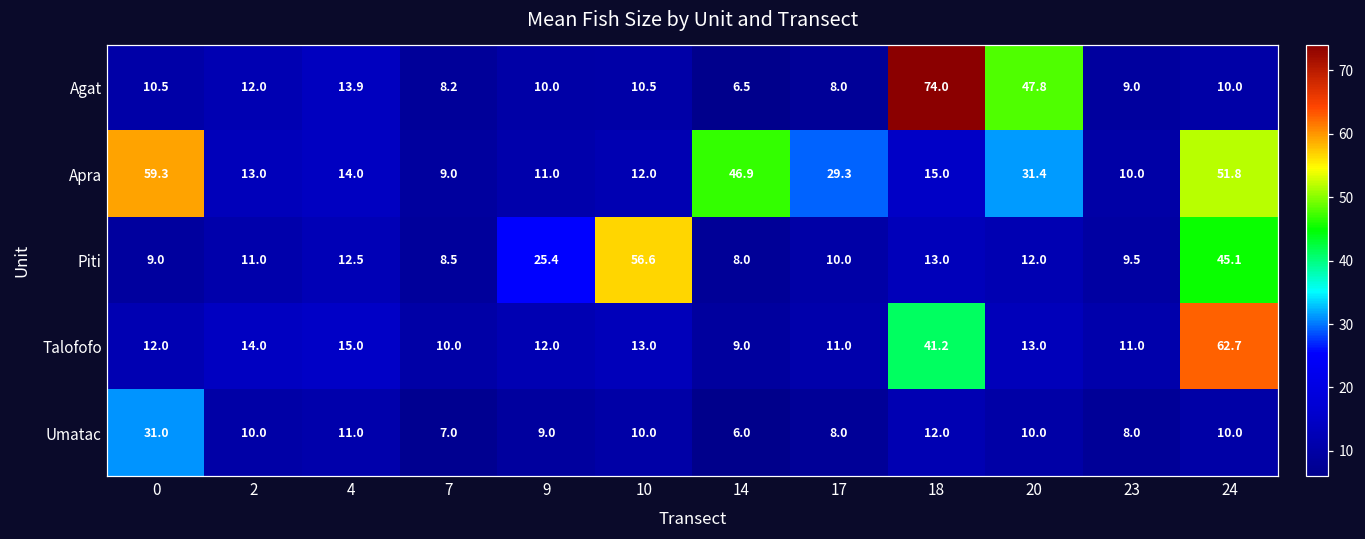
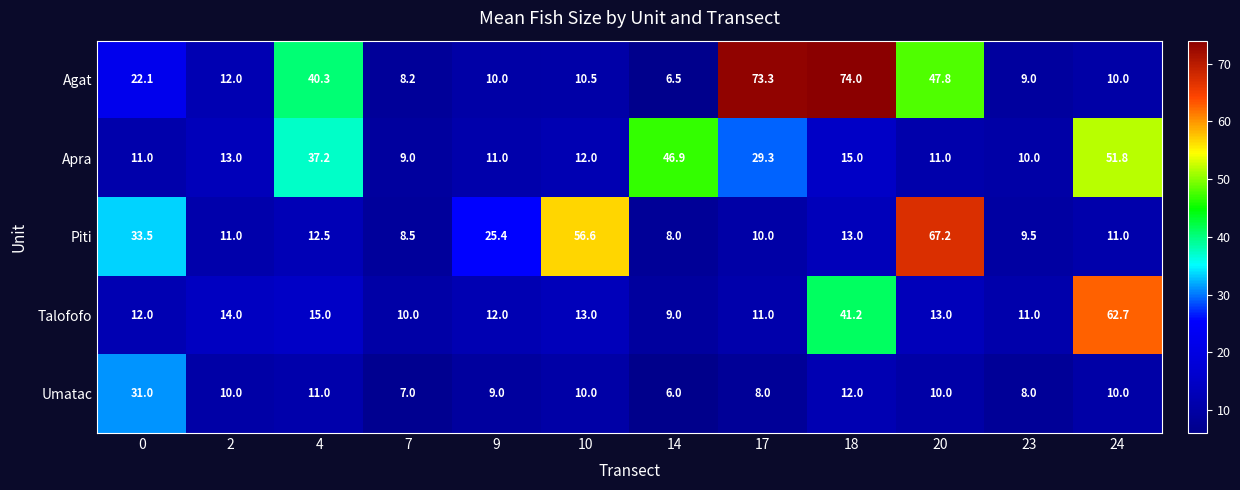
  {
    "Agat": {
-     "0": 10.5,
+     "0": 22.1,
      "2": 12.0,
-     "4": 13.9,
+     "4": 40.3,
      "7": 8.2,
      "9": 10.0,
      "10": 10.5,
      "14": 6.5,
-     "17": 8.0,
+     "17": 73.3,
      "18": 74.0,
      "20": 47.8,
      "23": 9.0,
      "24": 10.0
    },
    "Apra": {
-     "0": 59.3,
+     "0": 11.0,
      "2": 13.0,
-     "4": 14.0,
+     "4": 37.2,
      "7": 9.0,
      "9": 11.0,
      "10": 12.0,
      "14": 46.9,
      "17": 29.3,
      "18": 15.0,
-     "20": 31.4,
+     "20": 11.0,
      "23": 10.0,
      "24": 51.8
    },
    "Piti": {
-     "0": 9.0,
+     "0": 33.5,
      "2": 11.0,
      "4": 12.5,
      "7": 8.5,
      "9": 25.4,
      "10": 56.6,
      "14": 8.0,
      "17": 10.0,
      "18": 13.0,
-     "20": 12.0,
+     "20": 67.2,
      "23": 9.5,
-     "24": 45.1
+     "24": 11.0
    },
    "Talofofo": {
      "0": 12.0,
      "2": 14.0,
      "4": 15.0,
      "7": 10.0,
      "9": 12.0,
      "10": 13.0,
      "14": 9.0,
      "17": 11.0,
      "18": 41.2,
      "20": 13.0,
      "23": 11.0,
      "24": 62.7
    },
    "Umatac": {
      "0": 31.0,
      "2": 10.0,
      "4": 11.0,
      "7": 7.0,
      "9": 9.0,
      "10": 10.0,
      "14": 6.0,
      "17": 8.0,
      "18": 12.0,
      "20": 10.0,
      "23": 8.0,
      "24": 10.0
    }
  }
